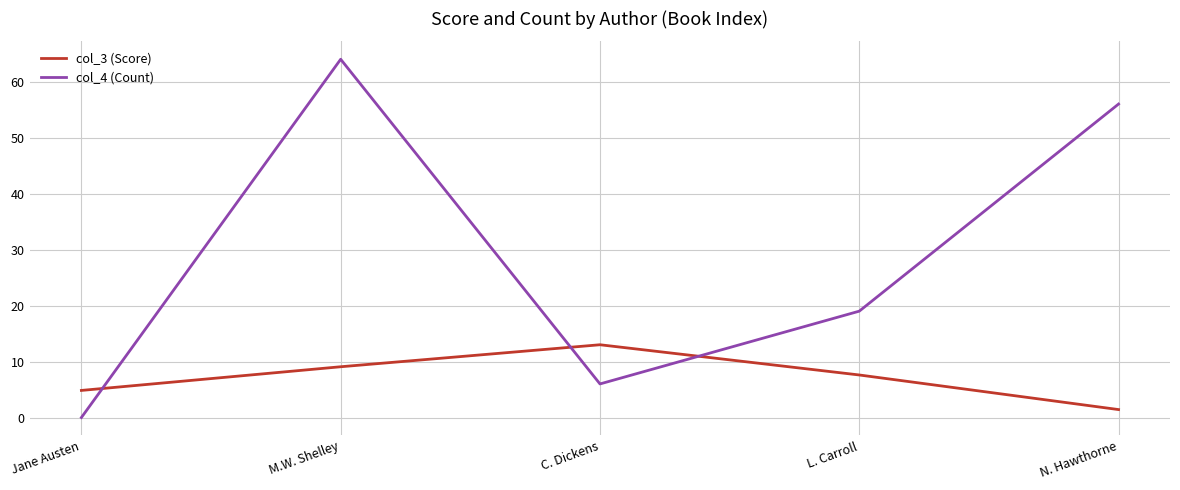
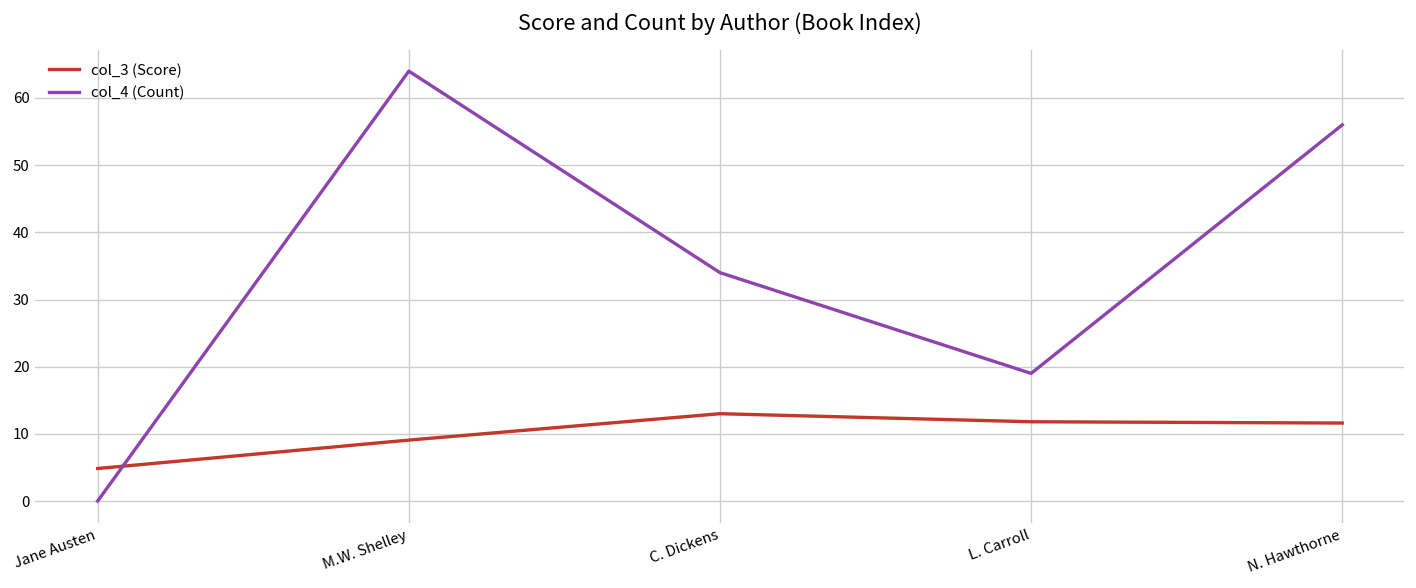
  {
    "col_3 (Score)": {
      "Jane Austen": 5,
      "M.W. Shelley": 9,
      "C. Dickens": 13,
-     "L. Carroll": 8,
-     "N. Hawthorne": 1
+     "L. Carroll": 12,
+     "N. Hawthorne": 12
    },
    "col_4 (Count)": {
      "Jane Austen": 0,
      "M.W. Shelley": 64,
-     "C. Dickens": 6,
+     "C. Dickens": 34,
      "L. Carroll": 19,
      "N. Hawthorne": 56
    }
  }
